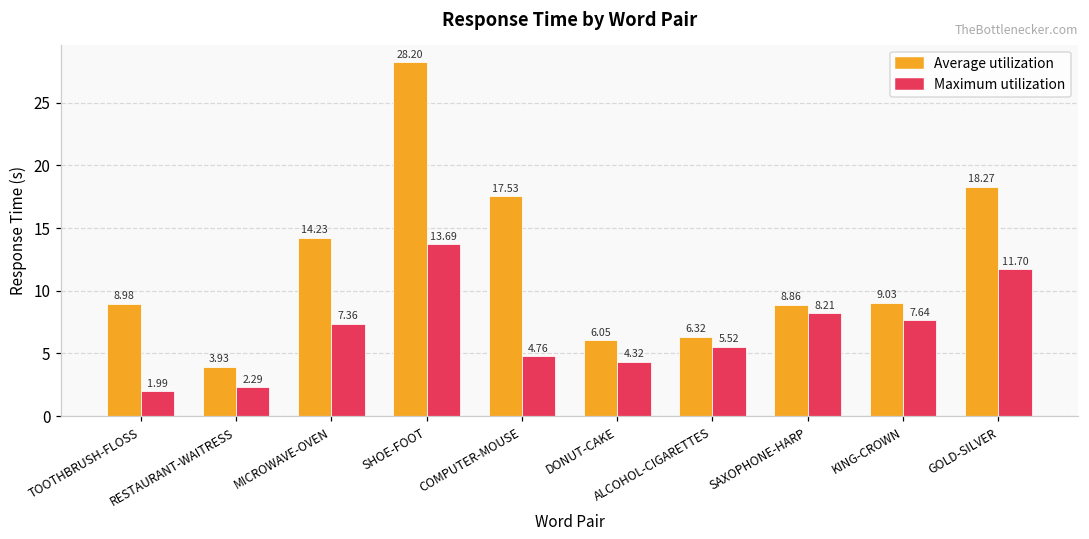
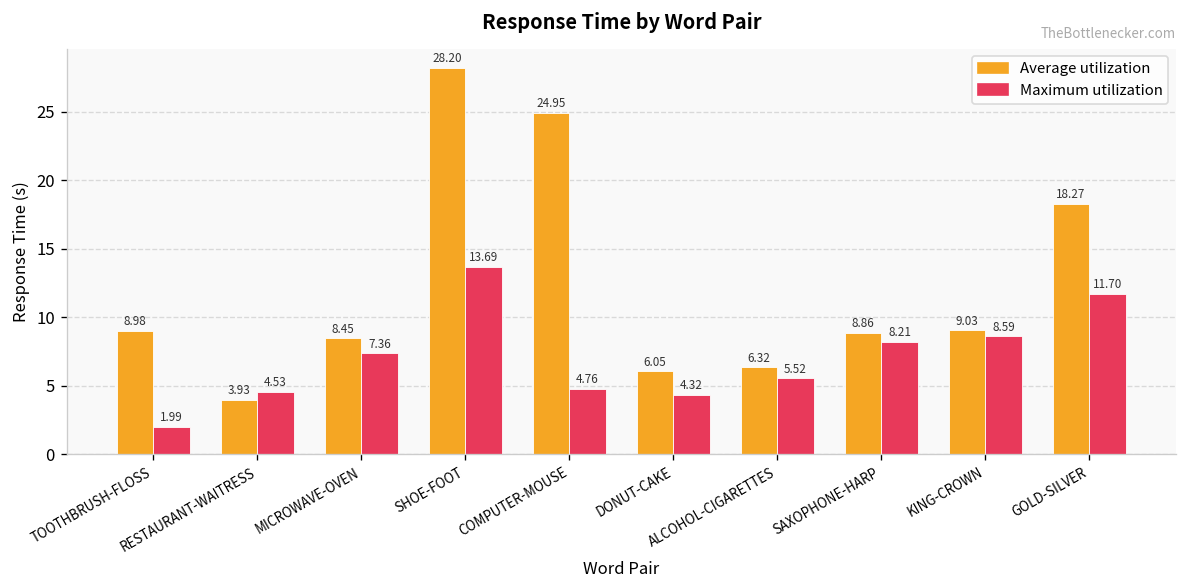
  {
    "Average utilization": {
      "TOOTHBRUSH-FLOSS": 8.98,
      "RESTAURANT-WAITRESS": 3.93,
-     "MICROWAVE-OVEN": 14.23,
+     "MICROWAVE-OVEN": 8.45,
      "SHOE-FOOT": 28.20,
-     "COMPUTER-MOUSE": 17.53,
+     "COMPUTER-MOUSE": 24.95,
      "DONUT-CAKE": 6.05,
      "ALCOHOL-CIGARETTES": 6.32,
      "SAXOPHONE-HARP": 8.86,
      "KING-CROWN": 9.03,
      "GOLD-SILVER": 18.27
    },
    "Maximum utilization": {
      "TOOTHBRUSH-FLOSS": 1.99,
-     "RESTAURANT-WAITRESS": 2.29,
+     "RESTAURANT-WAITRESS": 4.53,
      "MICROWAVE-OVEN": 7.36,
      "SHOE-FOOT": 13.69,
      "COMPUTER-MOUSE": 4.76,
      "DONUT-CAKE": 4.32,
      "ALCOHOL-CIGARETTES": 5.52,
      "SAXOPHONE-HARP": 8.21,
-     "KING-CROWN": 7.64,
+     "KING-CROWN": 8.59,
      "GOLD-SILVER": 11.70
    }
  }
